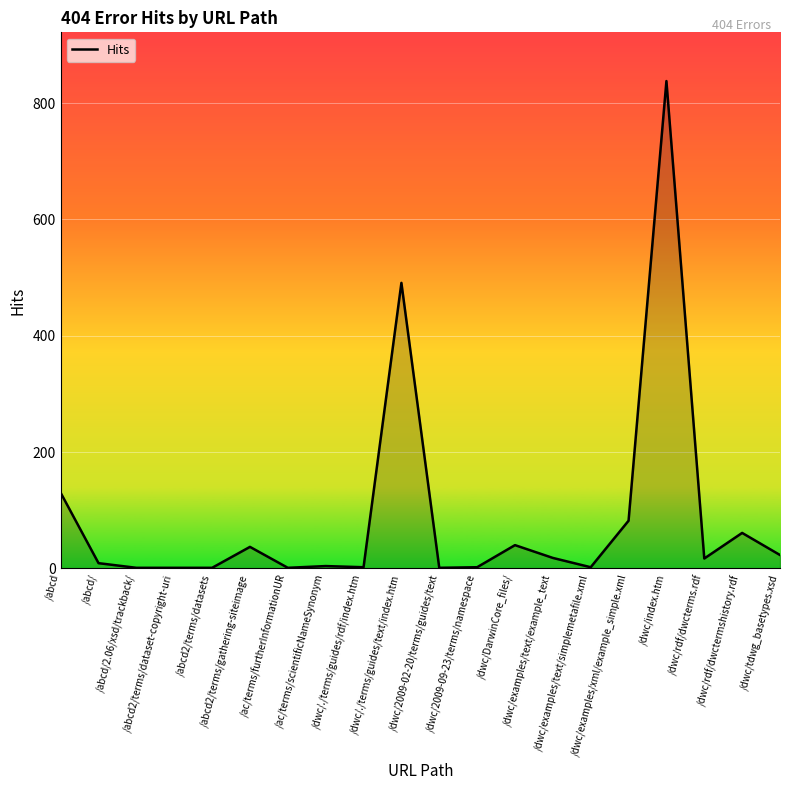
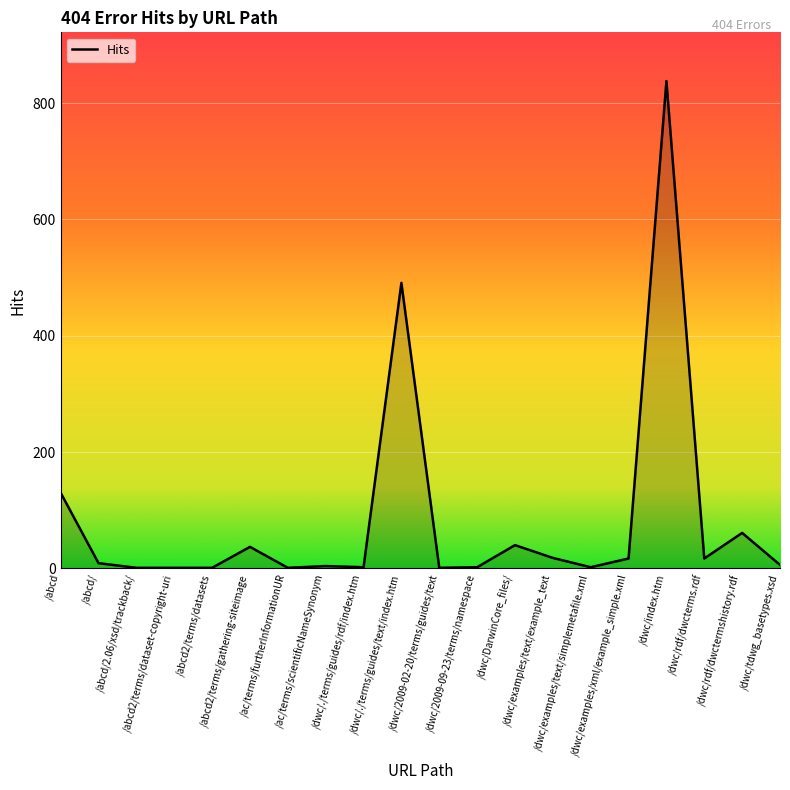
  {
    "/abcd": 130,
    "/abcd/": 10,
    "/abcd/2.06/xsd/trackback/": 0,
    "/abcd2/terms/dataset-copyright-uri": 0,
    "/abcd2/terms/datasets": 0,
    "/abcd2/terms/gathering-siteimage": 40,
    "/ac/terms/furtherInformationUR": 0,
    "/ac/terms/scientificNameSynonym": 0,
    "/dwc/./terms/guides/rdf/index.htm": 0,
    "/dwc/./terms/guides/text/index.htm": 490,
    "/dwc/2009-02-20/terms/guides/text": 0,
    "/dwc/2009-09-23/terms/namespace": 0,
    "/dwc/DarwinCore_files/": 40,
    "/dwc/examples/text/example_text": 20,
    "/dwc/examples/text/simplemetafile.xml": 0,
-   "/dwc/examples/xml/example_simple.xml": 80,
+   "/dwc/examples/xml/example_simple.xml": 20,
    "/dwc/index.htm": 840,
    "/dwc/rdf/dwcterms.rdf": 20,
    "/dwc/rdf/dwctermshistory.rdf": 60,
-   "/dwc/tdwg_basetypes.xsd": 20
+   "/dwc/tdwg_basetypes.xsd": 10
  }
